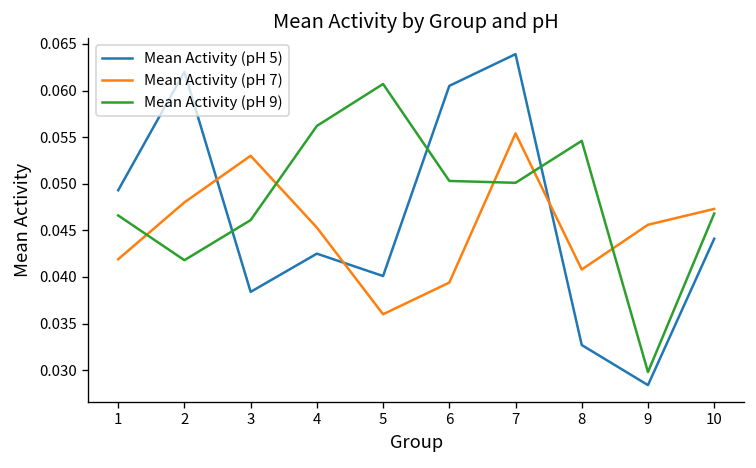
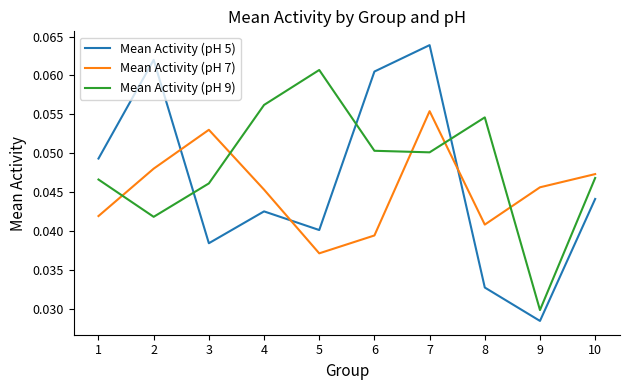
  {
    "Mean Activity (pH 5)": {
      "1": 0.049,
      "3": 0.038,
      "4": 0.043,
      "5": 0.040,
      "6": 0.061,
      "7": 0.064,
      "8": 0.033,
      "9": 0.028,
      "10": 0.044
    },
    "Mean Activity (pH 7)": {
      "1": 0.042,
      "2": 0.048,
      "3": 0.053,
      "4": 0.045,
-     "5": 0.036,
+     "5": 0.037,
      "6": 0.039,
      "7": 0.055,
      "8": 0.041,
      "9": 0.046,
      "10": 0.047
    },
    "Mean Activity (pH 9)": {
      "1": 0.047,
      "2": 0.042,
      "3": 0.046,
      "4": 0.056,
      "5": 0.061,
      "6": 0.050,
      "7": 0.050,
      "8": 0.055,
      "9": 0.030,
      "10": 0.047
    }
  }
